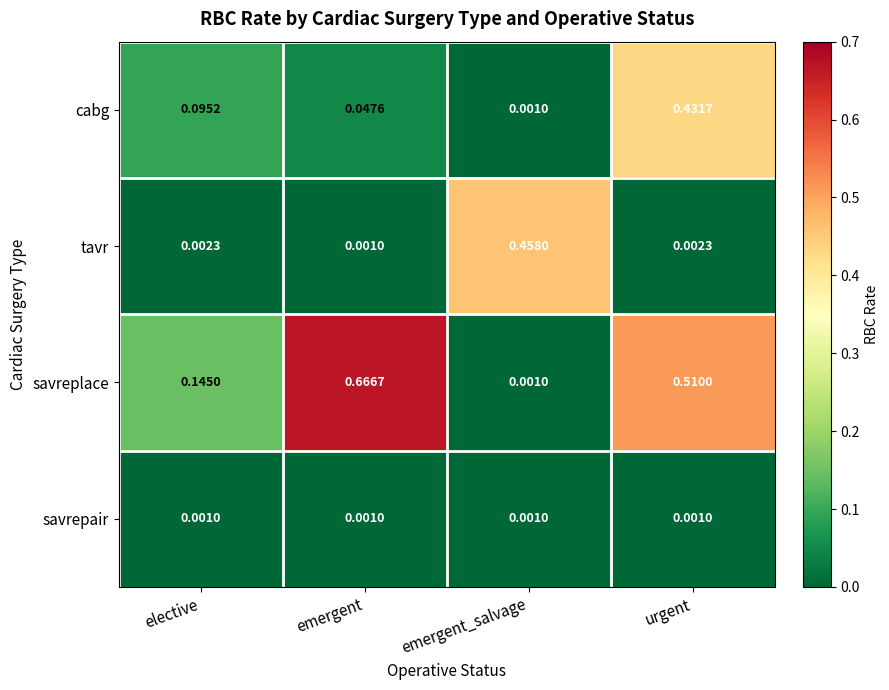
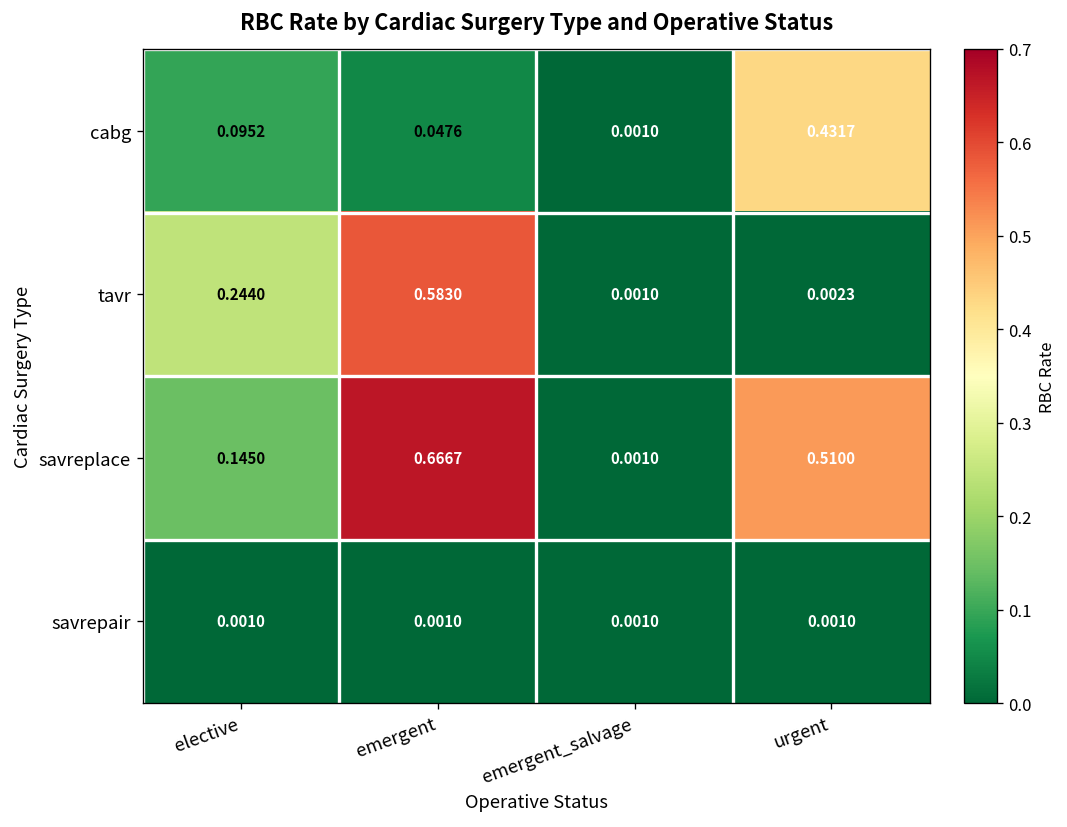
  {
    "cabg": {
      "elective": 0.0952,
      "emergent": 0.0476,
      "emergent_salvage": 0.0010,
      "urgent": 0.4317
    },
    "tavr": {
-     "elective": 0.0023,
-     "emergent": 0.0010,
-     "emergent_salvage": 0.4580,
+     "elective": 0.2440,
+     "emergent": 0.5830,
+     "emergent_salvage": 0.0010,
      "urgent": 0.0023
    },
    "savreplace": {
      "elective": 0.1450,
      "emergent": 0.6667,
      "emergent_salvage": 0.0010,
      "urgent": 0.5100
    },
    "savrepair": {
      "elective": 0.0010,
      "emergent": 0.0010,
      "emergent_salvage": 0.0010,
      "urgent": 0.0010
    }
  }
